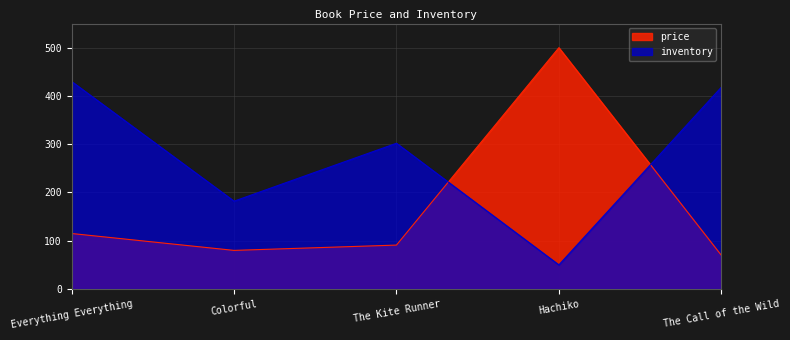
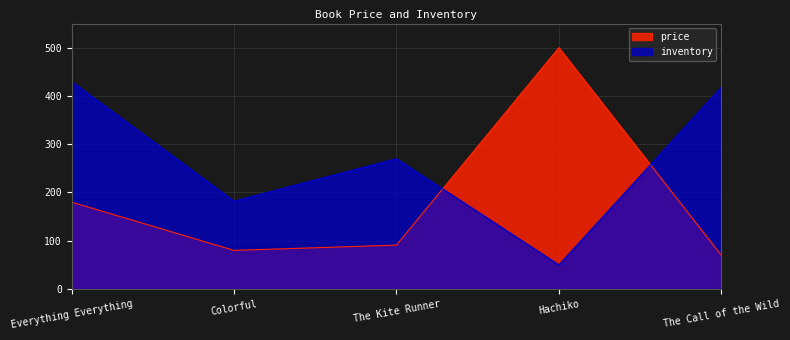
  {
    "price": {
-     "Everything Everything": 120,
+     "Everything Everything": 180,
      "Colorful": 80,
      "The Kite Runner": 90,
      "Hachiko": 500,
      "The Call of the Wild": 70
    },
    "inventory": {
      "Everything Everything": 430,
      "Colorful": 180,
-     "The Kite Runner": 300,
+     "The Kite Runner": 270,
      "Hachiko": 50,
      "The Call of the Wild": 420
    }
  }
